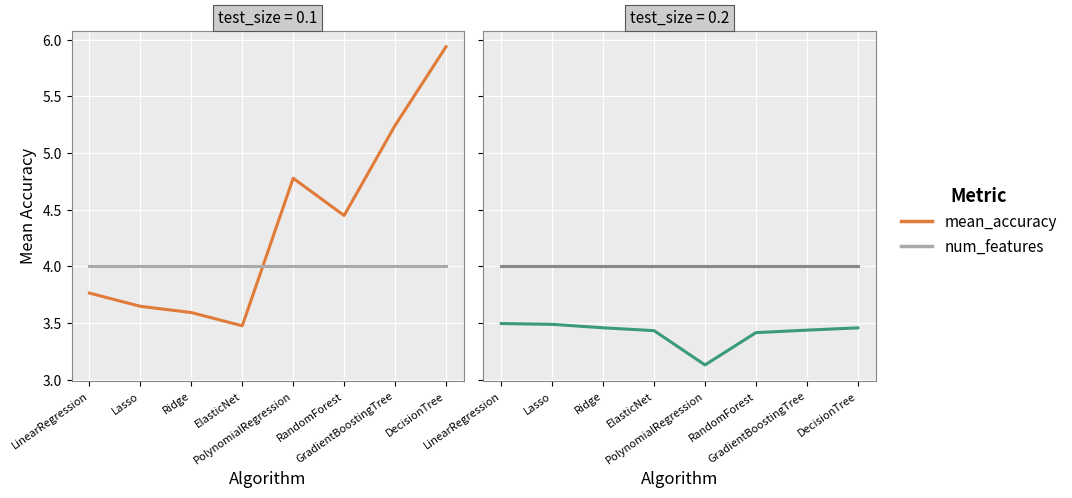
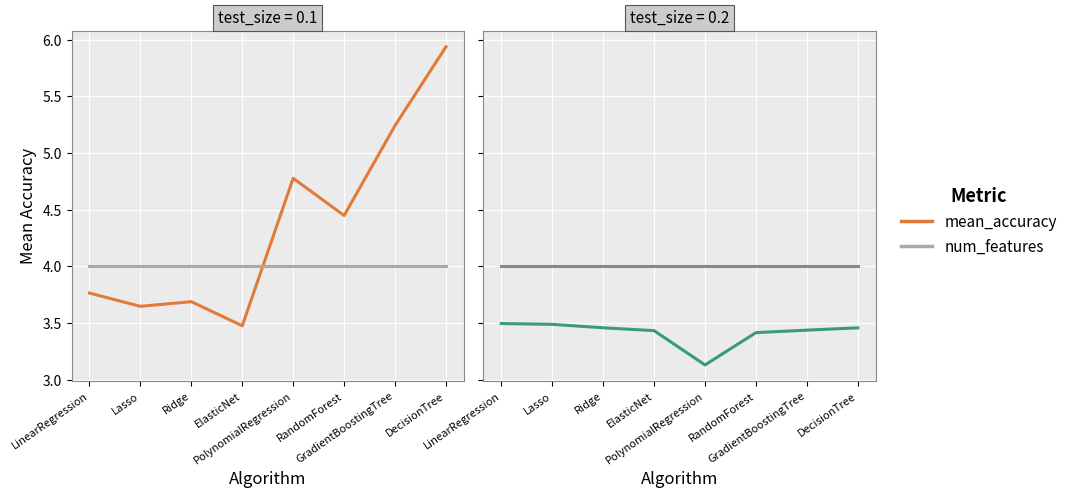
  {
    "test_size = 0.1": {
      "mean_accuracy": {
        "LinearRegression": 3.76,
        "Lasso": 3.65,
-       "Ridge": 3.59,
+       "Ridge": 3.69,
        "ElasticNet": 3.47,
        "PolynomialRegression": 4.78,
        "RandomForest": 4.45,
        "GradientBoostingTree": 5.24,
        "DecisionTree": 5.94
      },
      "num_features": {
        "LinearRegression": 4.00,
        "Lasso": 4.00,
        "Ridge": 4.00,
        "ElasticNet": 4.00,
        "PolynomialRegression": 4.00,
        "RandomForest": 4.00,
        "GradientBoostingTree": 4.00,
        "DecisionTree": 4.00
      }
    }
  }
